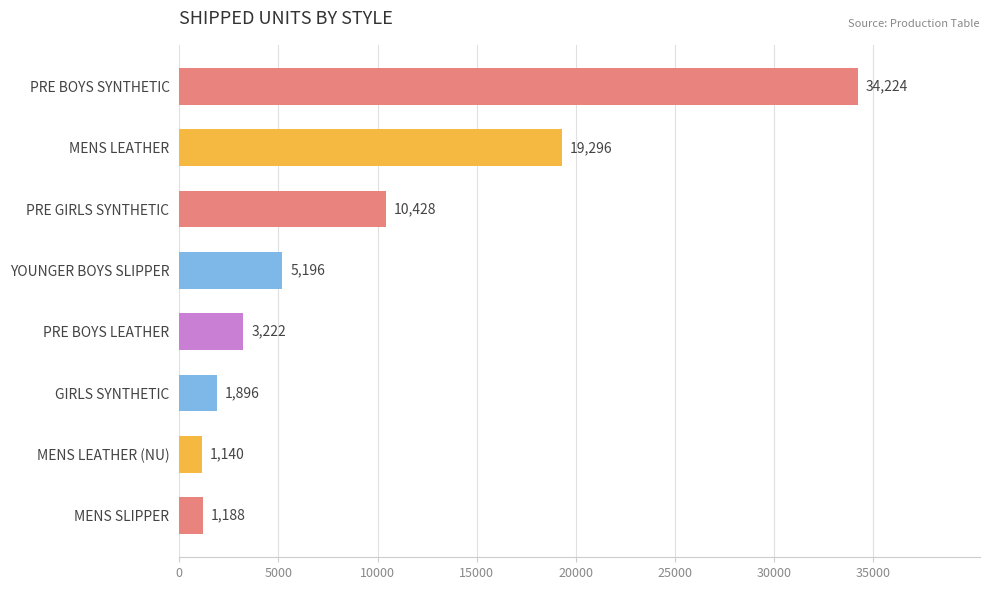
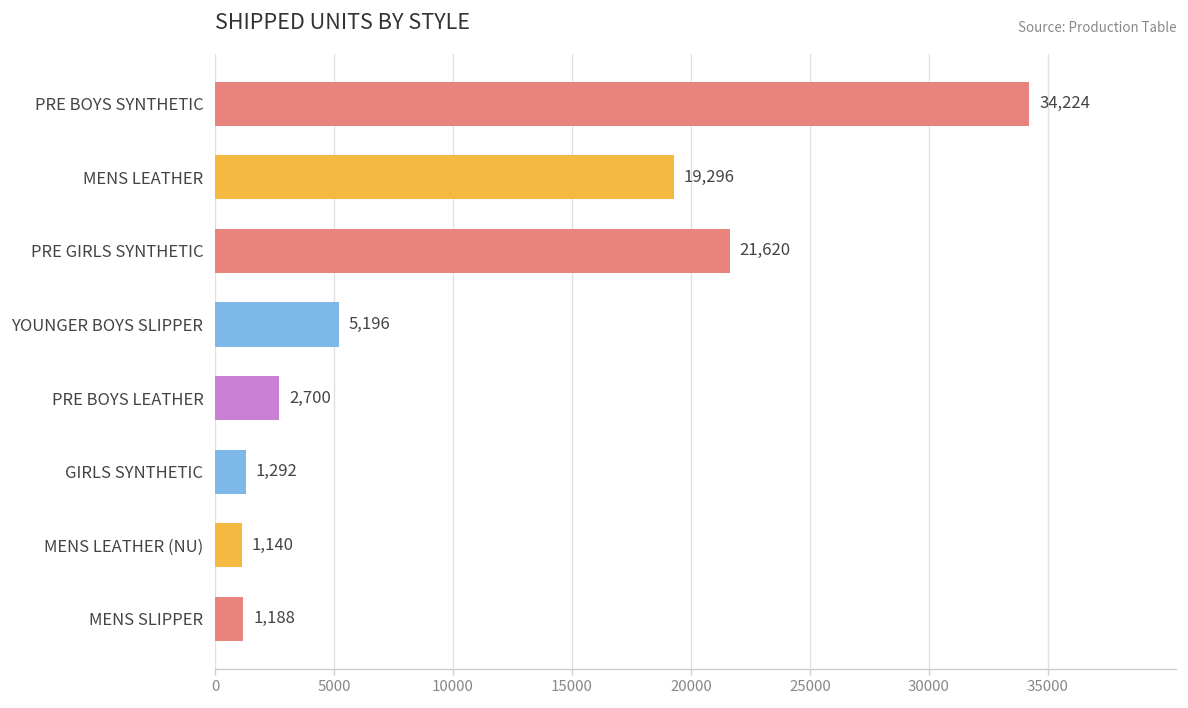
  {
    "PRE BOYS SYNTHETIC": "34,224",
    "MENS LEATHER": "19,296",
-   "PRE GIRLS SYNTHETIC": "10,428",
+   "PRE GIRLS SYNTHETIC": "21,620",
    "YOUNGER BOYS SLIPPER": "5,196",
-   "PRE BOYS LEATHER": "3,222",
-   "GIRLS SYNTHETIC": "1,896",
+   "PRE BOYS LEATHER": "2,700",
+   "GIRLS SYNTHETIC": "1,292",
    "MENS LEATHER (NU)": "1,140",
    "MENS SLIPPER": "1,188"
  }
